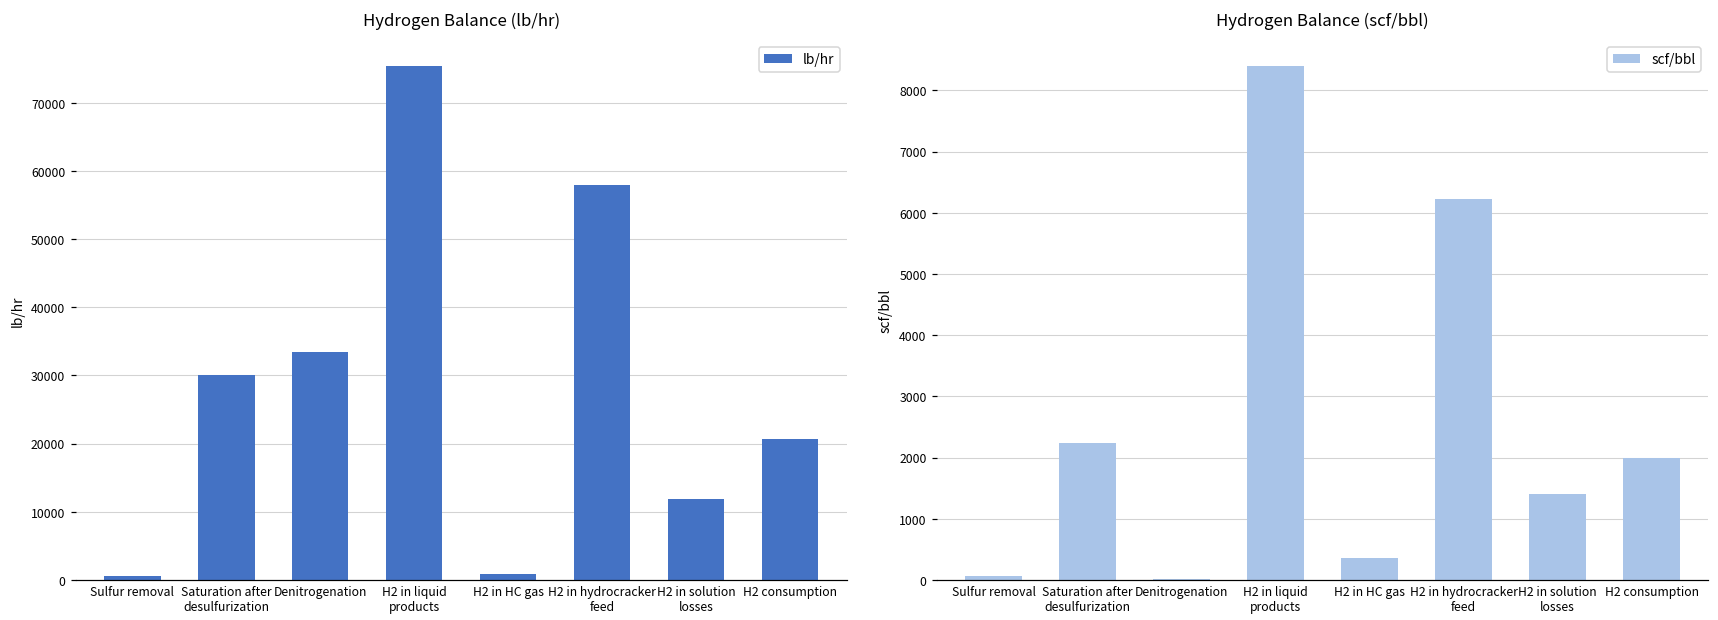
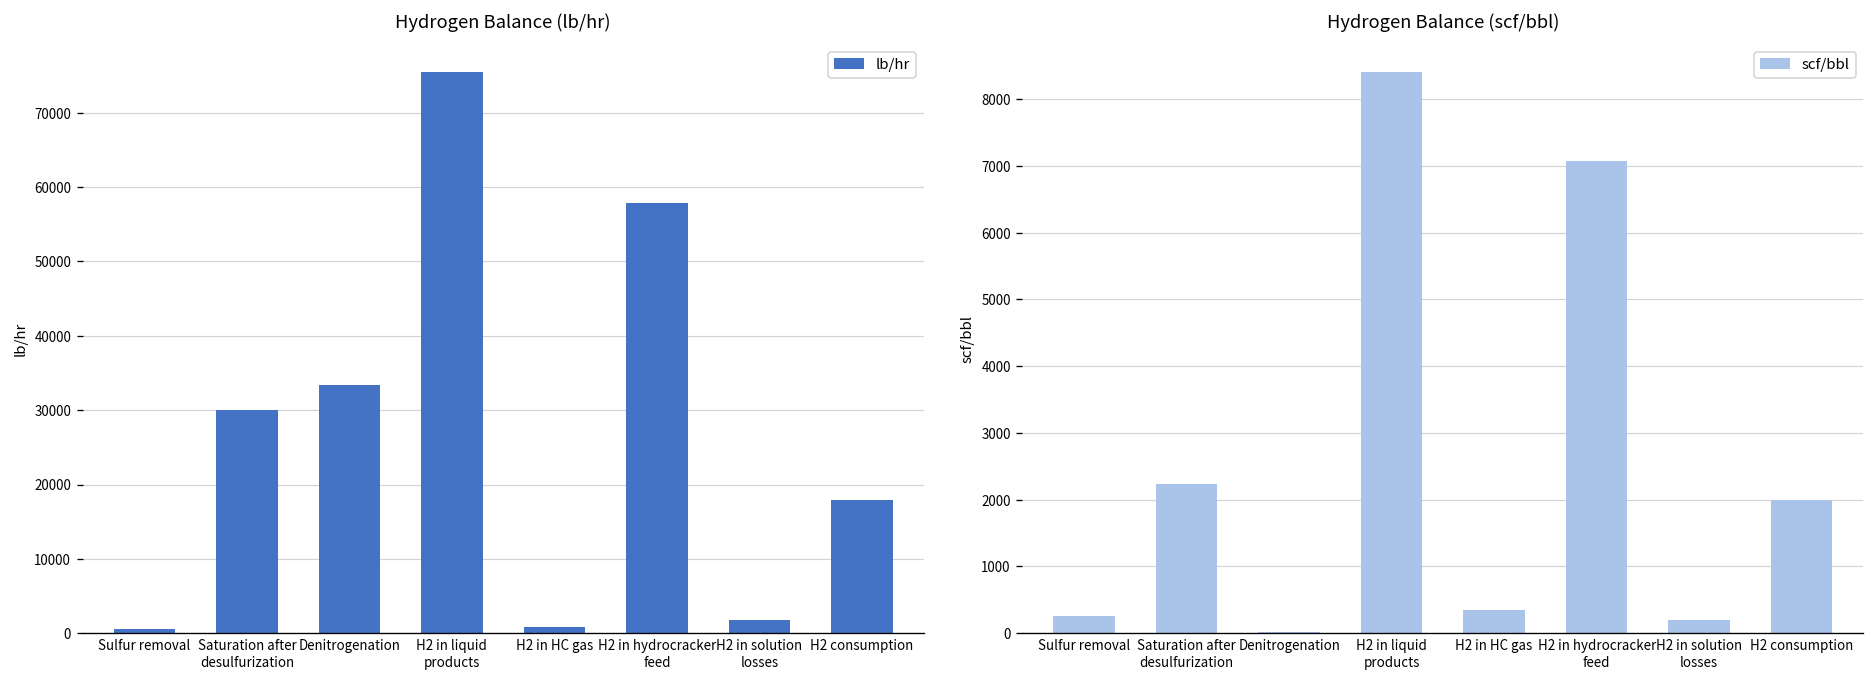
  {
    "Hydrogen Balance (lb/hr)": {
      "Sulfur removal": 1000,
      "Saturation after desulfurization": 30000,
      "Denitrogenation": 33000,
      "H2 in liquid products": 75000,
      "H2 in HC gas": 1000,
      "H2 in hydrocracker feed": 58000,
-     "H2 in solution losses": 12000,
-     "H2 consumption": 21000
+     "H2 in solution losses": 2000,
+     "H2 consumption": 18000
    },
    "Hydrogen Balance (scf/bbl)": {
-     "Sulfur removal": 100,
+     "Sulfur removal": 300,
      "Saturation after desulfurization": 2200,
      "H2 in liquid products": 8400,
      "H2 in HC gas": 400,
-     "H2 in hydrocracker feed": 6200,
-     "H2 in solution losses": 1400,
+     "H2 in hydrocracker feed": 7100,
+     "H2 in solution losses": 200,
      "H2 consumption": 2000
    }
  }
